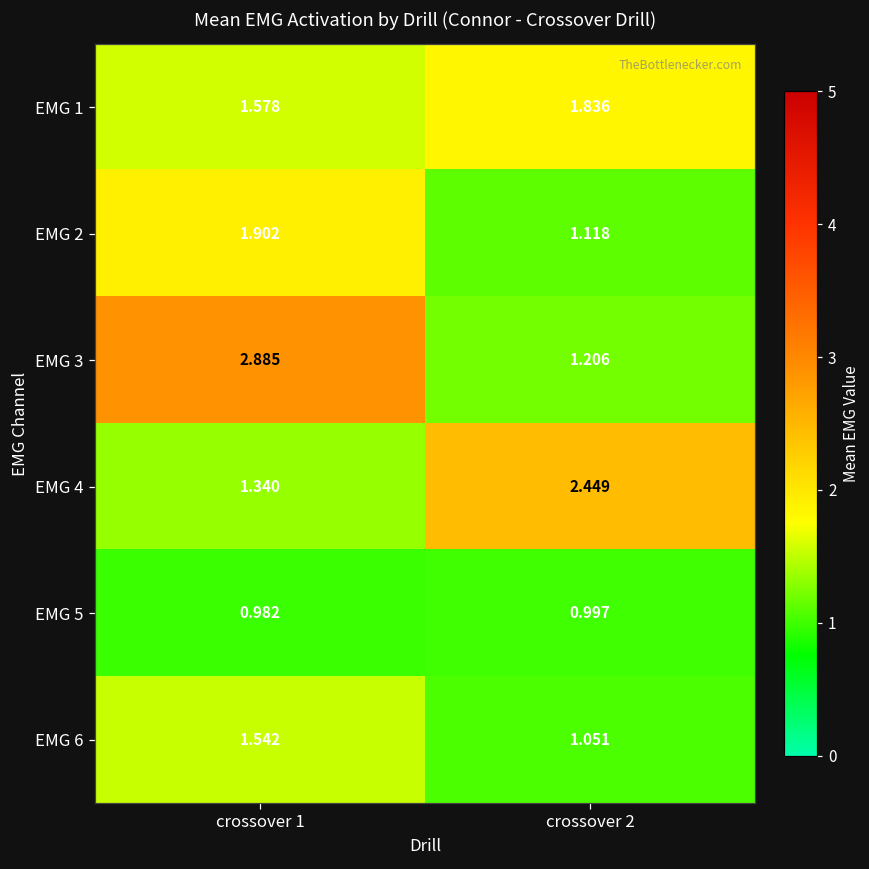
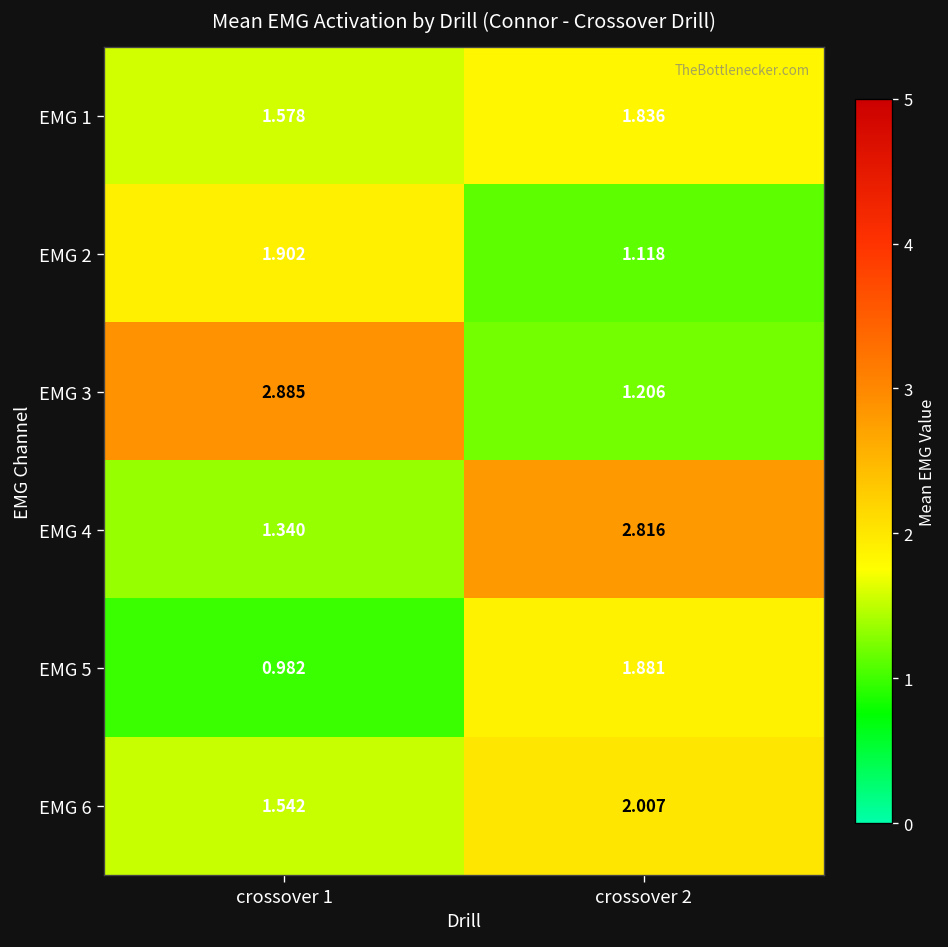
  {
    "EMG 1": {
      "crossover 1": 1.578
    },
    "EMG 2": {
      "crossover 1": 1.902,
      "crossover 2": 1.118
    },
    "EMG 3": {
      "crossover 1": 2.885,
      "crossover 2": 1.206
    },
    "EMG 4": {
      "crossover 1": 1.340,
-     "crossover 2": 2.449
+     "crossover 2": 2.816
    },
    "EMG 5": {
      "crossover 1": 0.982,
-     "crossover 2": 0.997
+     "crossover 2": 1.881
    },
    "EMG 6": {
      "crossover 1": 1.542,
-     "crossover 2": 1.051
+     "crossover 2": 2.007
    }
  }
